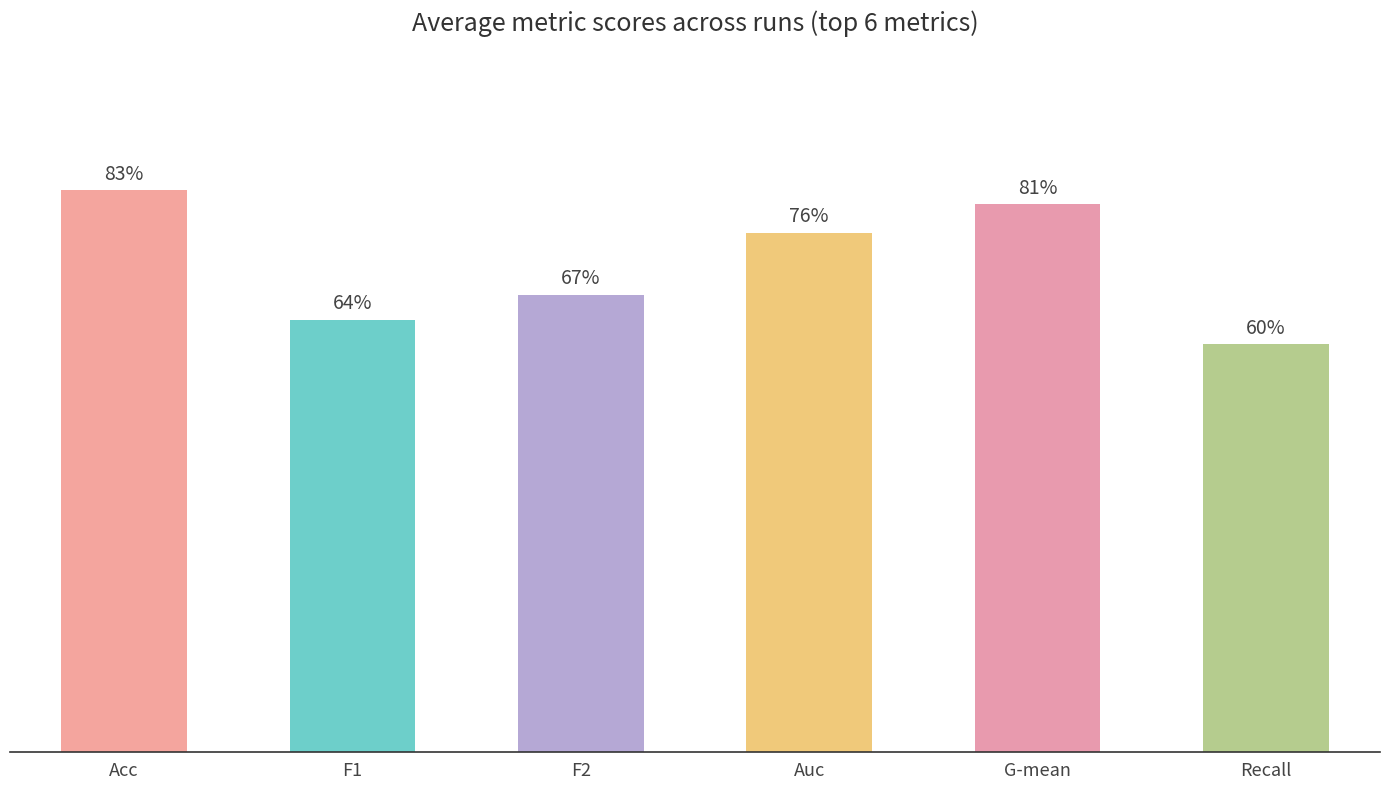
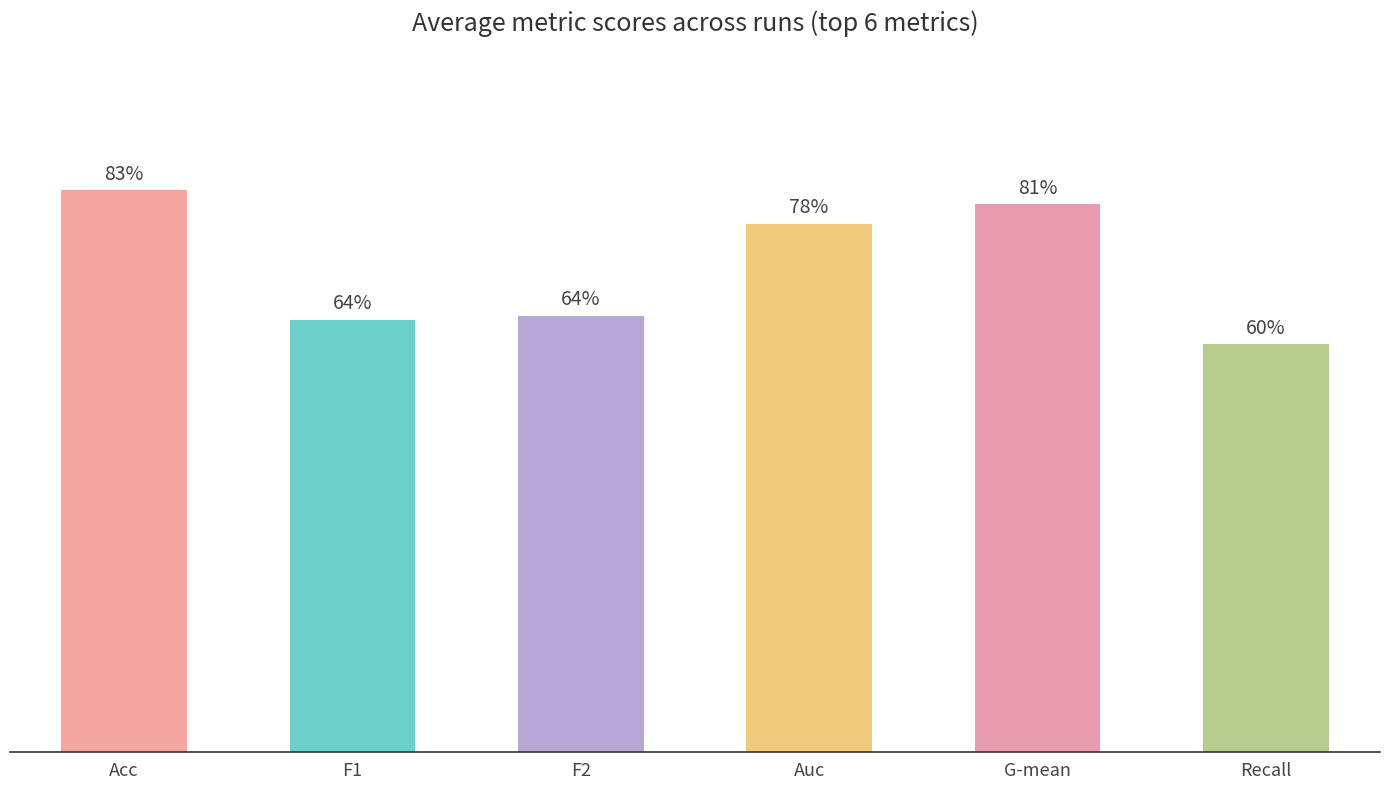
  {
    "Acc": "83%",
    "F1": "64%",
-   "F2": "67%",
-   "Auc": "76%",
+   "F2": "64%",
+   "Auc": "78%",
    "G-mean": "81%",
    "Recall": "60%"
  }
